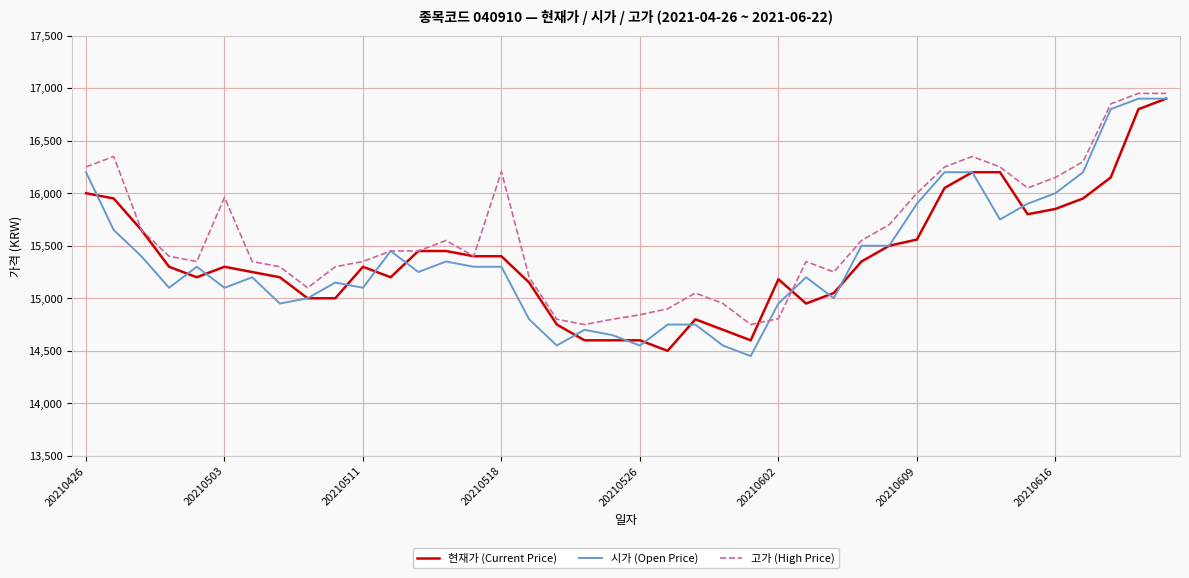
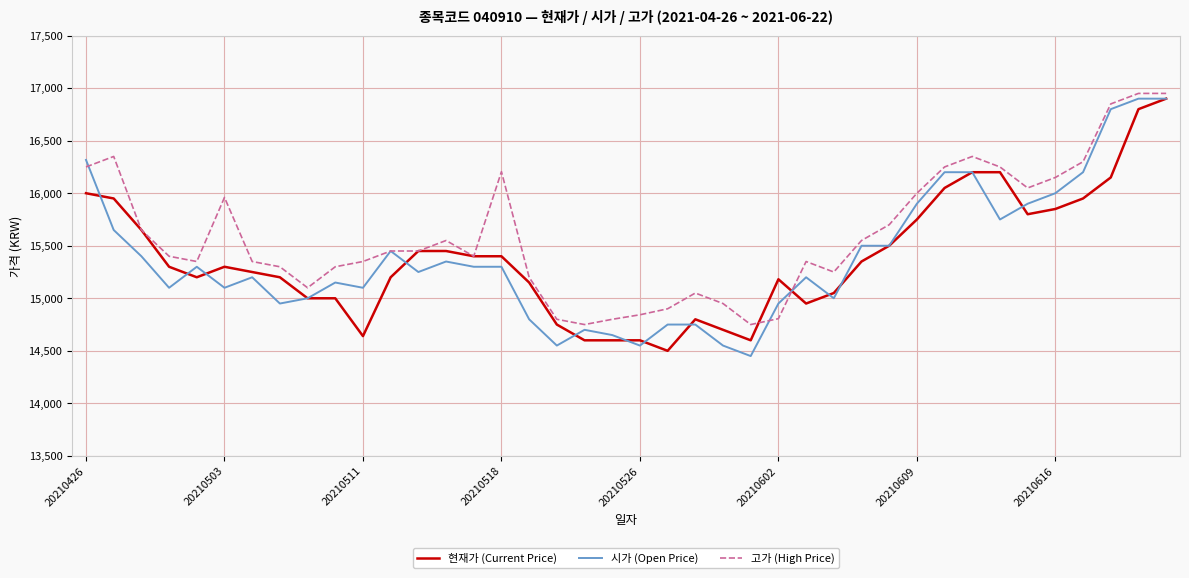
  {
    "현재가 (Current Price)": {
      "20210426": "16,000",
      "20210503": "15,300",
-     "20210511": "15,300",
+     "20210511": "14,640",
      "20210518": "15,400",
      "20210526": "14,600",
      "20210602": "15,180",
-     "20210609": "15,560",
+     "20210609": "15,750",
      "20210616": "15,850"
    },
    "시가 (Open Price)": {
-     "20210426": "16,200",
+     "20210426": "16,320",
      "20210503": "15,100",
      "20210511": "15,100",
      "20210518": "15,300",
      "20210526": "14,550",
      "20210602": "14,950",
      "20210609": "15,900",
      "20210616": "16,000"
    },
    "고가 (High Price)": {
      "20210426": "16,250",
      "20210503": "15,960",
      "20210511": "15,350",
      "20210518": "16,210",
      "20210526": "14,840",
      "20210602": "14,810",
      "20210609": "16,000",
      "20210616": "16,150"
    }
  }
